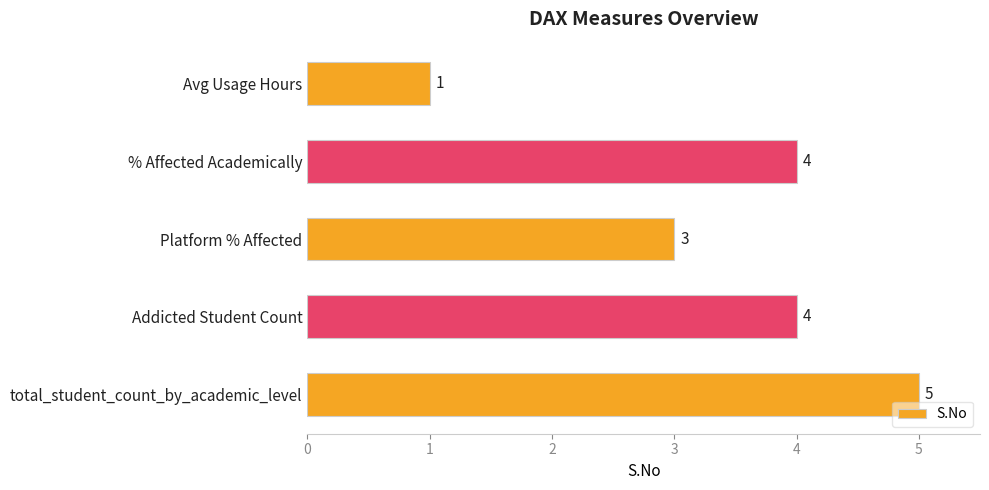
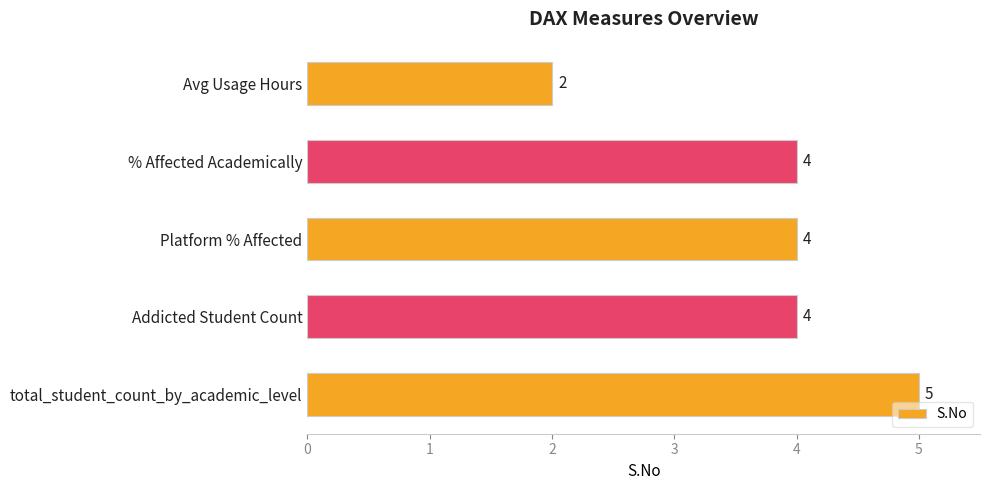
  {
-   "Avg Usage Hours": 1,
+   "Avg Usage Hours": 2,
    "% Affected Academically": 4,
-   "Platform % Affected": 3,
+   "Platform % Affected": 4,
    "Addicted Student Count": 4
  }
